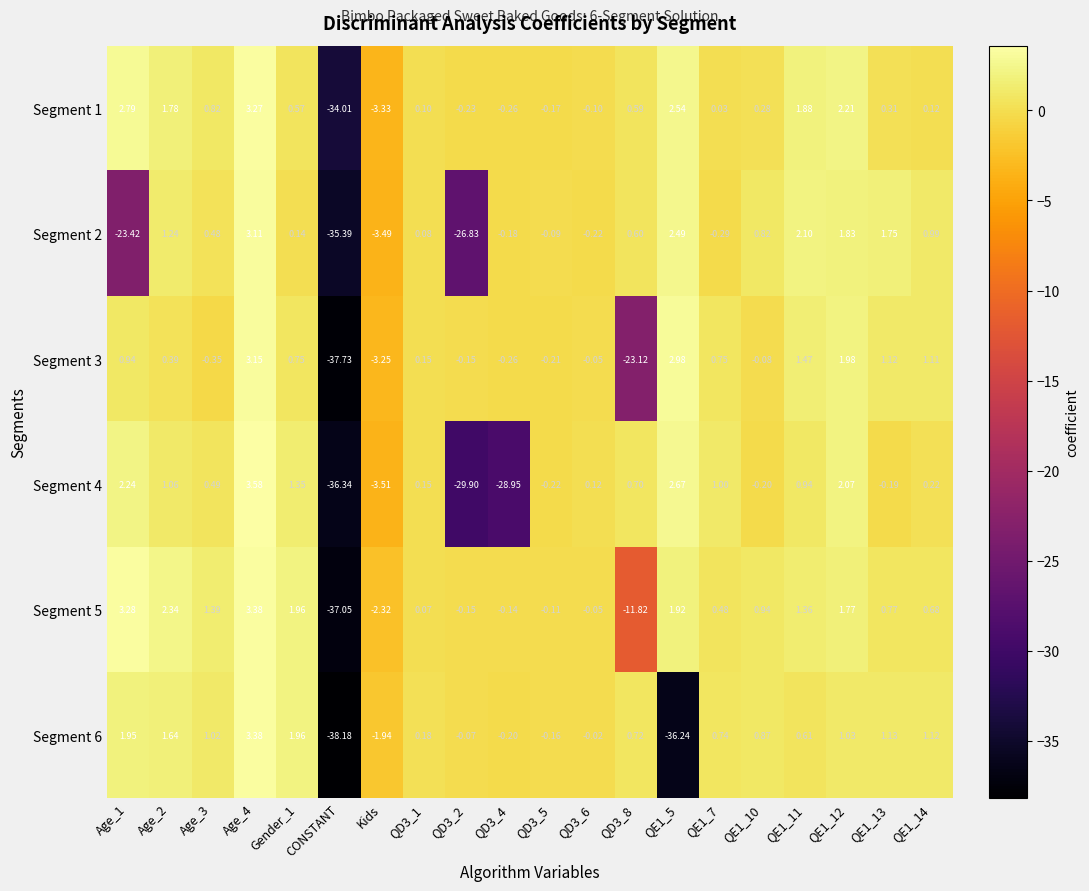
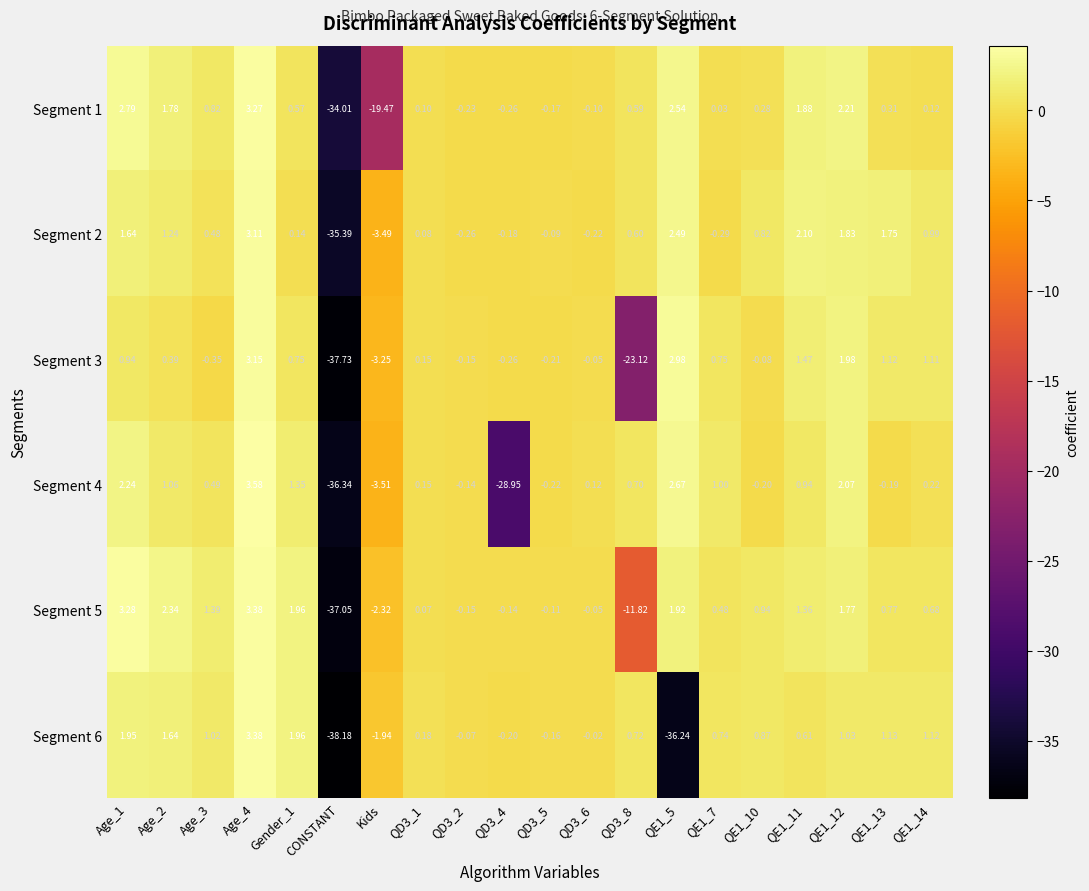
  {
    "Segment 1": {
      "Age_1": 2.79,
      "Age_2": 1.78,
      "Age_3": 0.82,
      "Age_4": 3.27,
      "Gender_1": 0.57,
      "CONSTANT": -34.01,
-     "Kids": -3.33,
+     "Kids": -19.47,
      "QD3_1": 0.10,
      "QD3_2": -0.23,
      "QD3_4": -0.26,
      "QD3_5": -0.17,
      "QD3_6": -0.10,
      "QD3_8": 0.59,
      "QE1_5": 2.54,
      "QE1_7": 0.03,
      "QE1_10": 0.28,
      "QE1_11": 1.88,
      "QE1_12": 2.21,
      "QE1_13": 0.31,
      "QE1_14": 0.12
    },
    "Segment 2": {
-     "Age_1": -23.42,
+     "Age_1": 1.64,
      "Age_2": 1.24,
      "Age_3": 0.48,
      "Age_4": 3.11,
      "Gender_1": 0.14,
      "CONSTANT": -35.39,
      "Kids": -3.49,
      "QD3_1": 0.08,
-     "QD3_2": -26.83,
+     "QD3_2": -0.26,
      "QD3_4": -0.18,
      "QD3_5": -0.09,
      "QD3_6": -0.22,
      "QD3_8": 0.60,
      "QE1_5": 2.49,
      "QE1_7": -0.29,
      "QE1_10": 0.82,
      "QE1_11": 2.10,
      "QE1_12": 1.83,
      "QE1_13": 1.75,
      "QE1_14": 0.99
    },
    "Segment 3": {
      "Age_1": 0.94,
      "Age_2": 0.39,
      "Age_3": -0.35,
      "Age_4": 3.15,
      "Gender_1": 0.75,
      "CONSTANT": -37.73,
      "Kids": -3.25,
      "QD3_1": 0.15,
      "QD3_2": -0.15,
      "QD3_4": -0.26,
      "QD3_5": -0.21,
      "QD3_6": -0.05,
      "QD3_8": -23.12,
      "QE1_5": 2.98,
      "QE1_7": 0.75,
      "QE1_10": -0.08,
      "QE1_11": 1.47,
      "QE1_12": 1.98,
      "QE1_13": 1.12,
      "QE1_14": 1.11
    },
    "Segment 4": {
      "Age_1": 2.24,
      "Age_2": 1.06,
      "Age_3": 0.49,
      "Age_4": 3.58,
      "Gender_1": 1.35,
      "CONSTANT": -36.34,
      "Kids": -3.51,
      "QD3_1": 0.15,
-     "QD3_2": -29.90,
+     "QD3_2": -0.14,
      "QD3_4": -28.95,
      "QD3_5": -0.22,
      "QD3_6": 0.12,
      "QD3_8": 0.70,
      "QE1_5": 2.67,
      "QE1_7": 1.00,
      "QE1_10": -0.20,
      "QE1_11": 0.94,
      "QE1_12": 2.07,
      "QE1_13": -0.19,
      "QE1_14": 0.22
    },
    "Segment 5": {
      "Age_1": 3.28,
      "Age_2": 2.34,
      "Age_3": 1.39,
      "Age_4": 3.38,
      "Gender_1": 1.96,
      "CONSTANT": -37.05,
      "Kids": -2.32,
      "QD3_1": 0.07,
      "QD3_2": -0.15,
      "QD3_4": -0.14,
      "QD3_5": -0.11,
      "QD3_6": -0.05,
      "QD3_8": -11.82,
      "QE1_5": 1.92,
      "QE1_7": 0.48,
      "QE1_10": 0.94,
      "QE1_11": 1.36,
      "QE1_12": 1.77,
      "QE1_13": 0.77,
      "QE1_14": 0.68
    },
    "Segment 6": {
      "Age_1": 1.95,
      "Age_2": 1.64,
      "Age_3": 1.02,
      "Age_4": 3.38,
      "Gender_1": 1.96,
      "CONSTANT": -38.18,
      "Kids": -1.94,
      "QD3_1": 0.18,
      "QD3_2": -0.07,
      "QD3_4": -0.20,
      "QD3_5": -0.16,
      "QD3_6": -0.02,
      "QD3_8": 0.72,
      "QE1_5": -36.24,
      "QE1_7": 0.74,
      "QE1_10": 0.87,
      "QE1_11": 0.61,
      "QE1_12": 1.03,
      "QE1_13": 1.13,
      "QE1_14": 1.12
    }
  }
